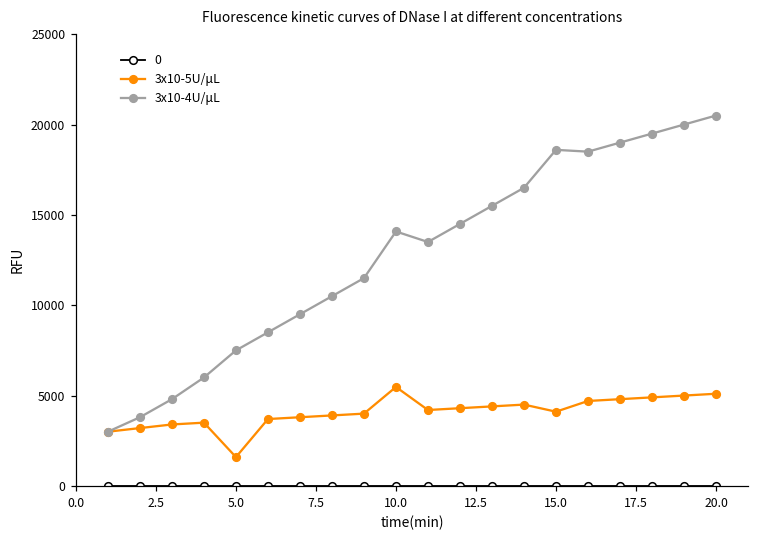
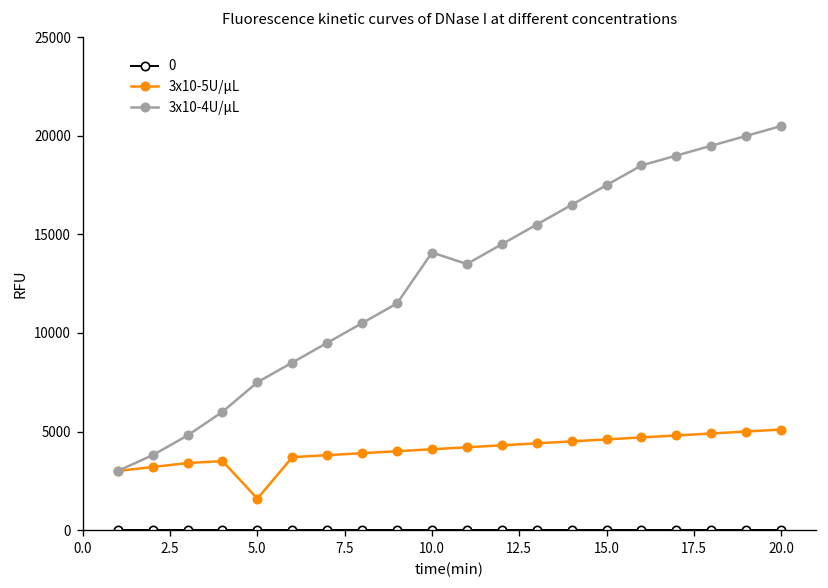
  {
    "0": {
      "5.0": 0,
      "10.0": 0,
      "15.0": 0,
      "20.0": 0
    },
    "3x10-5U/μL": {
      "5.0": 1600,
-     "10.0": 5500,
-     "15.0": 4100,
+     "10.0": 4100,
+     "15.0": 4600,
      "20.0": 5100
    },
    "3x10-4U/μL": {
      "5.0": 7500,
      "10.0": 14100,
-     "15.0": 18600,
+     "15.0": 17500,
      "20.0": 20500
    }
  }
